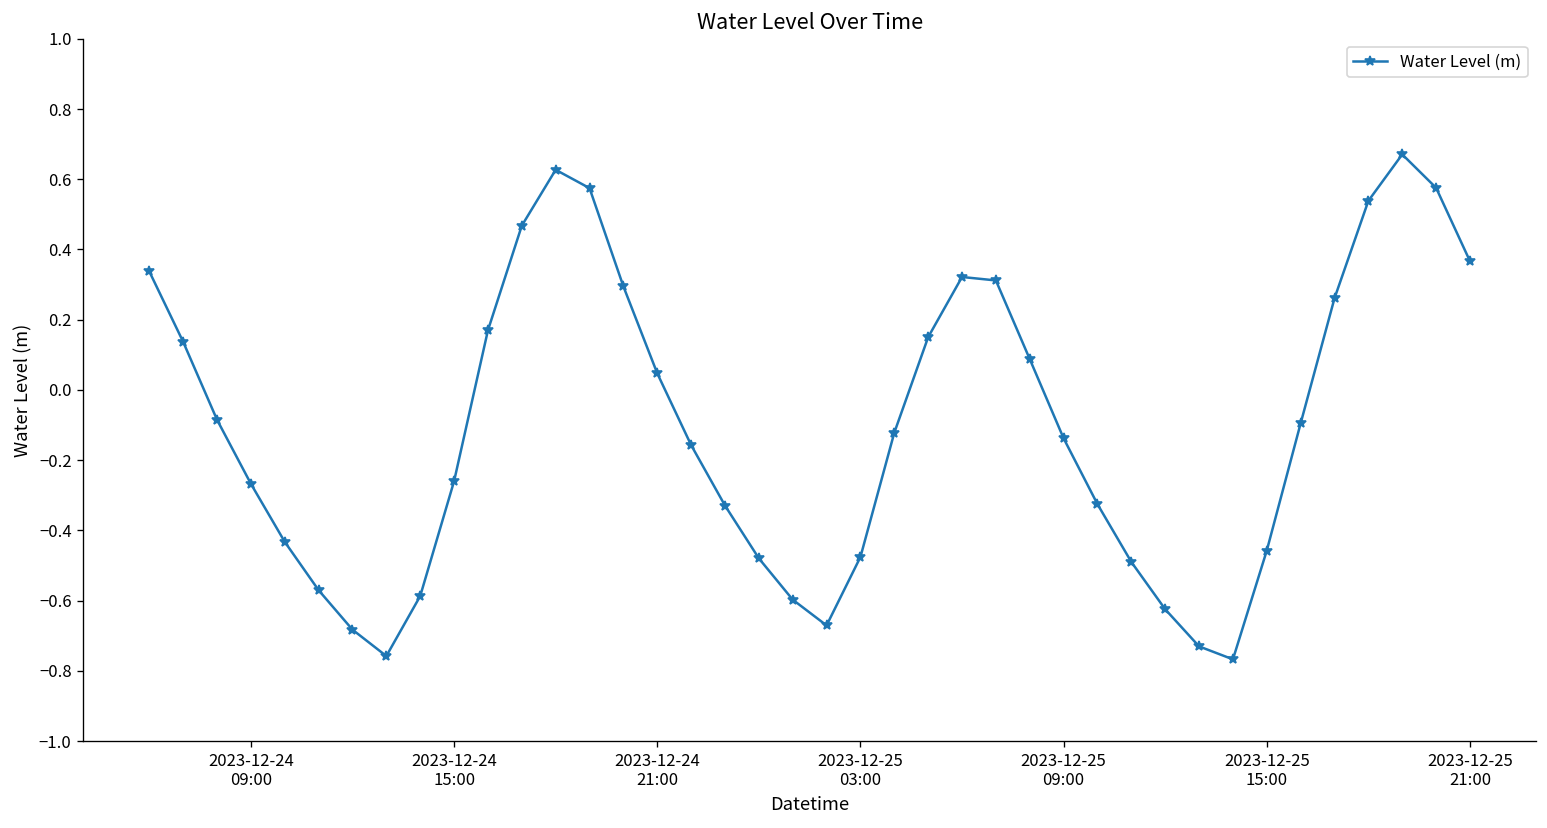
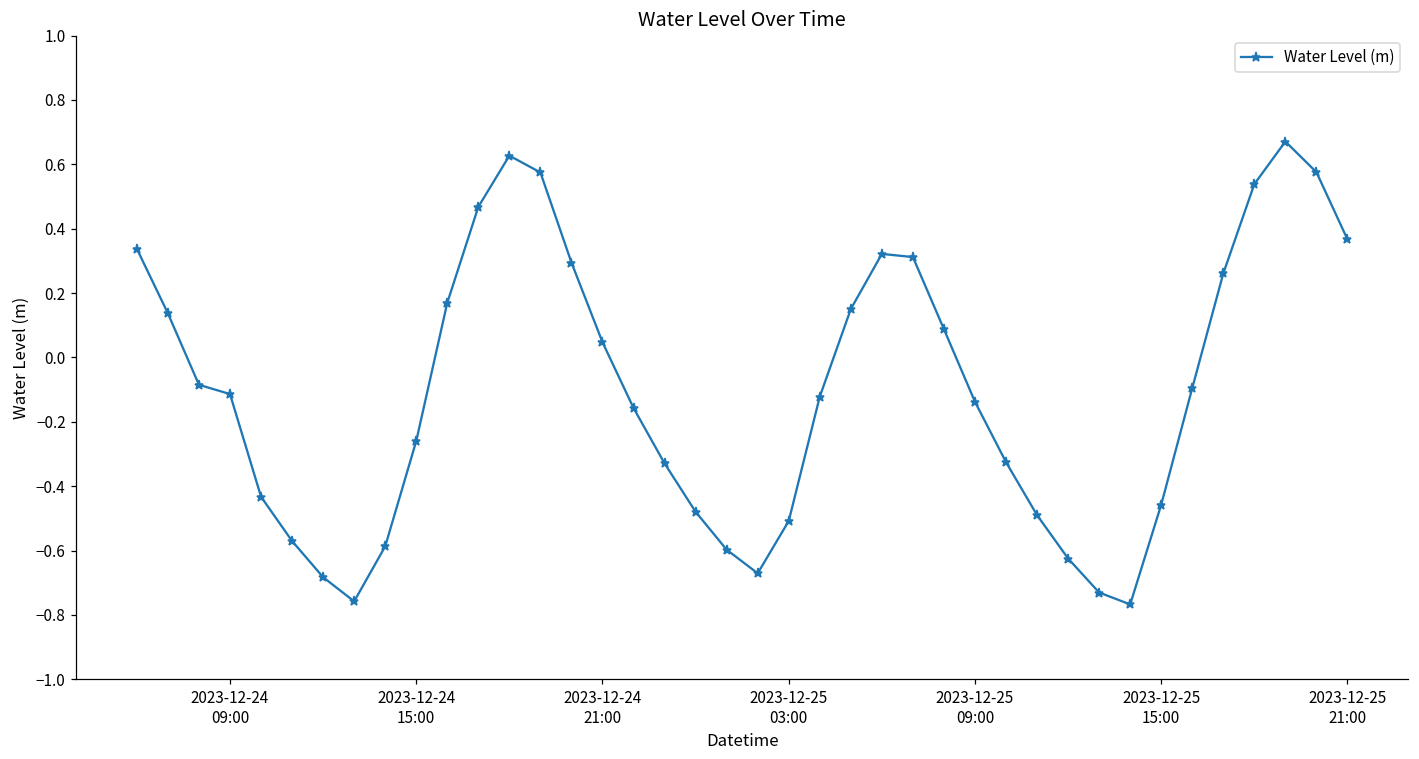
  {
-   "2023-12-24 09:00": -0.27,
+   "2023-12-24 09:00": -0.11,
    "2023-12-24 15:00": -0.26,
    "2023-12-24 21:00": 0.05,
-   "2023-12-25 03:00": -0.48,
+   "2023-12-25 03:00": -0.51,
    "2023-12-25 09:00": -0.14,
    "2023-12-25 15:00": -0.46,
    "2023-12-25 21:00": 0.37
  }
